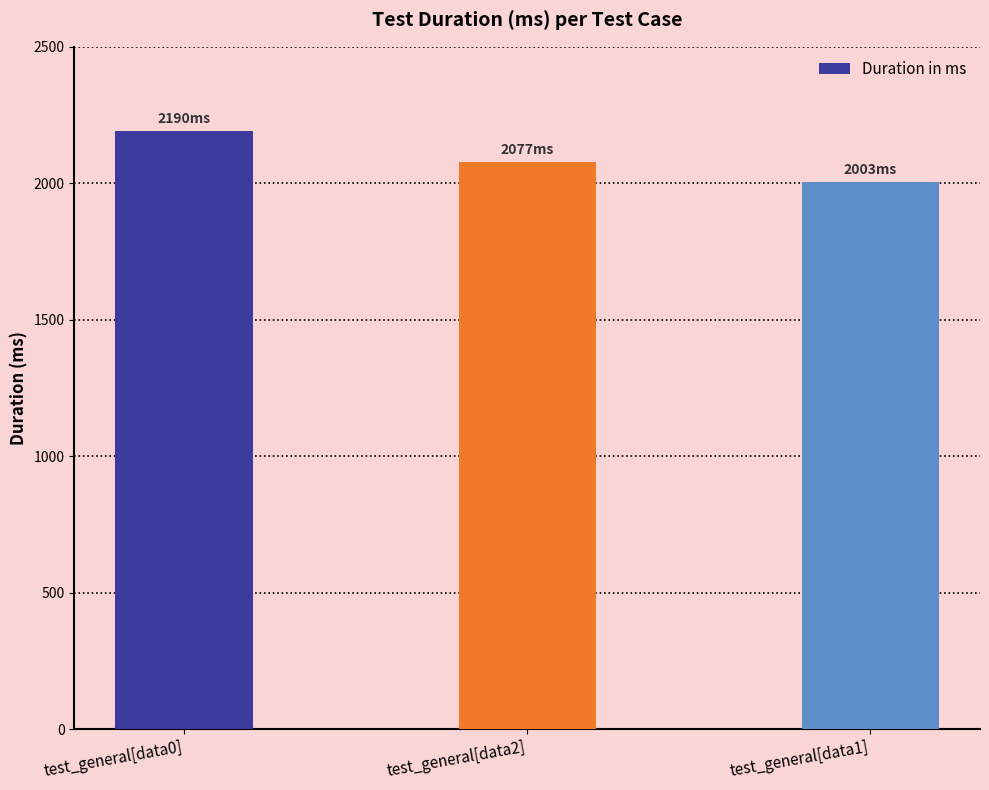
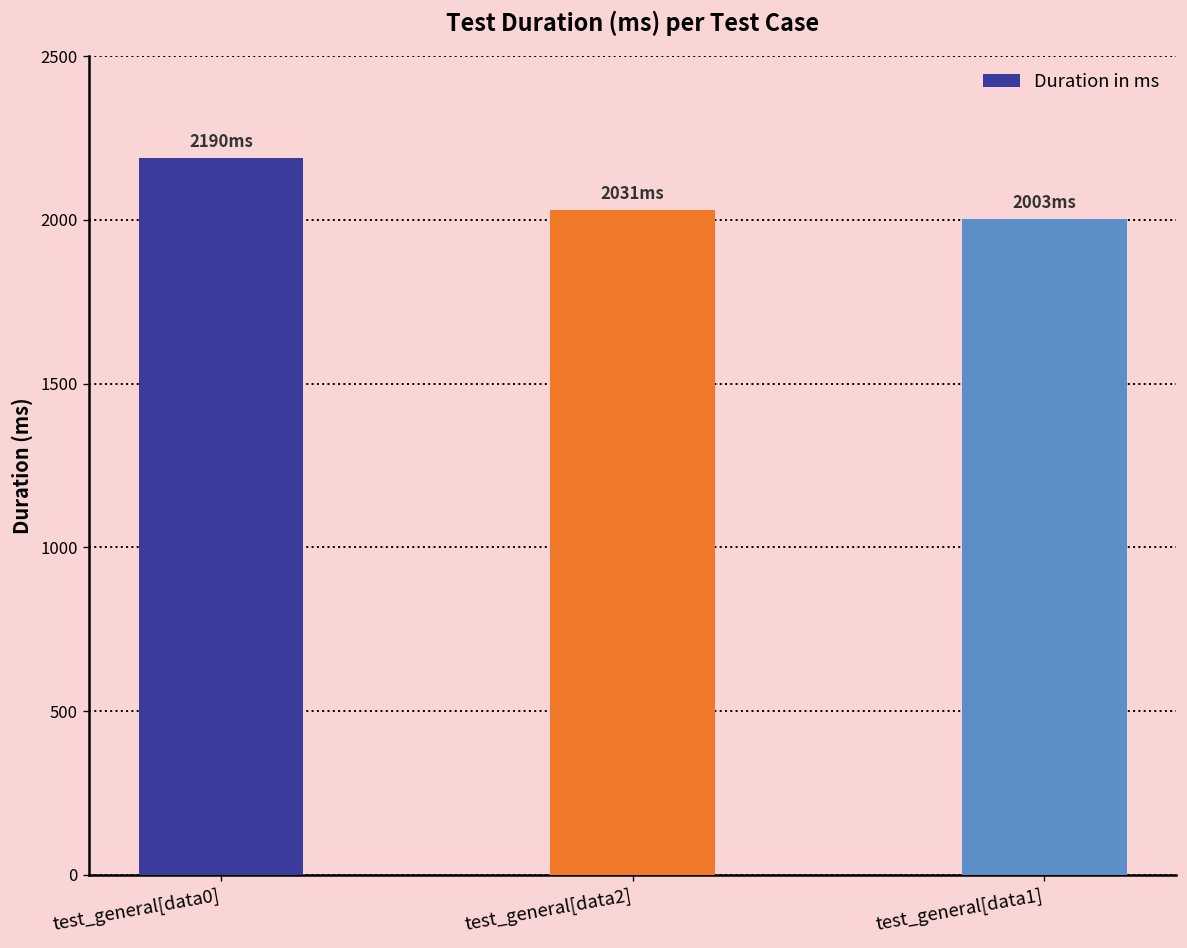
  {
    "test_general[data0]": 2190,
-   "test_general[data2]": 2077,
+   "test_general[data2]": 2031,
    "test_general[data1]": 2003
  }
